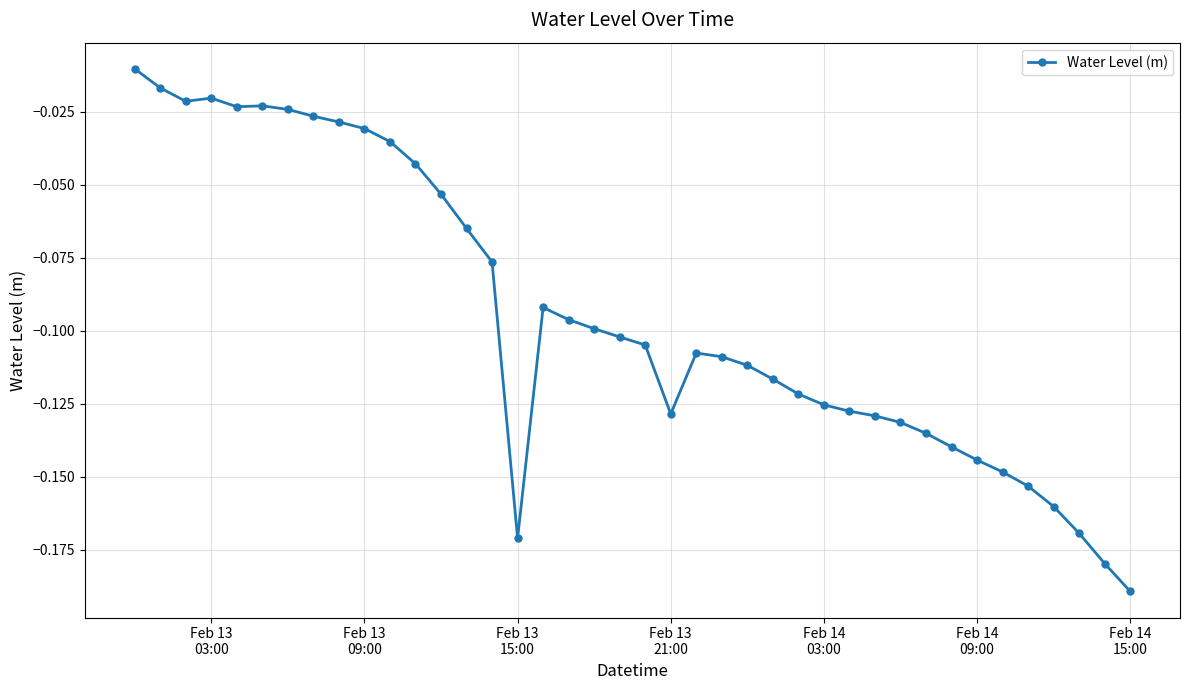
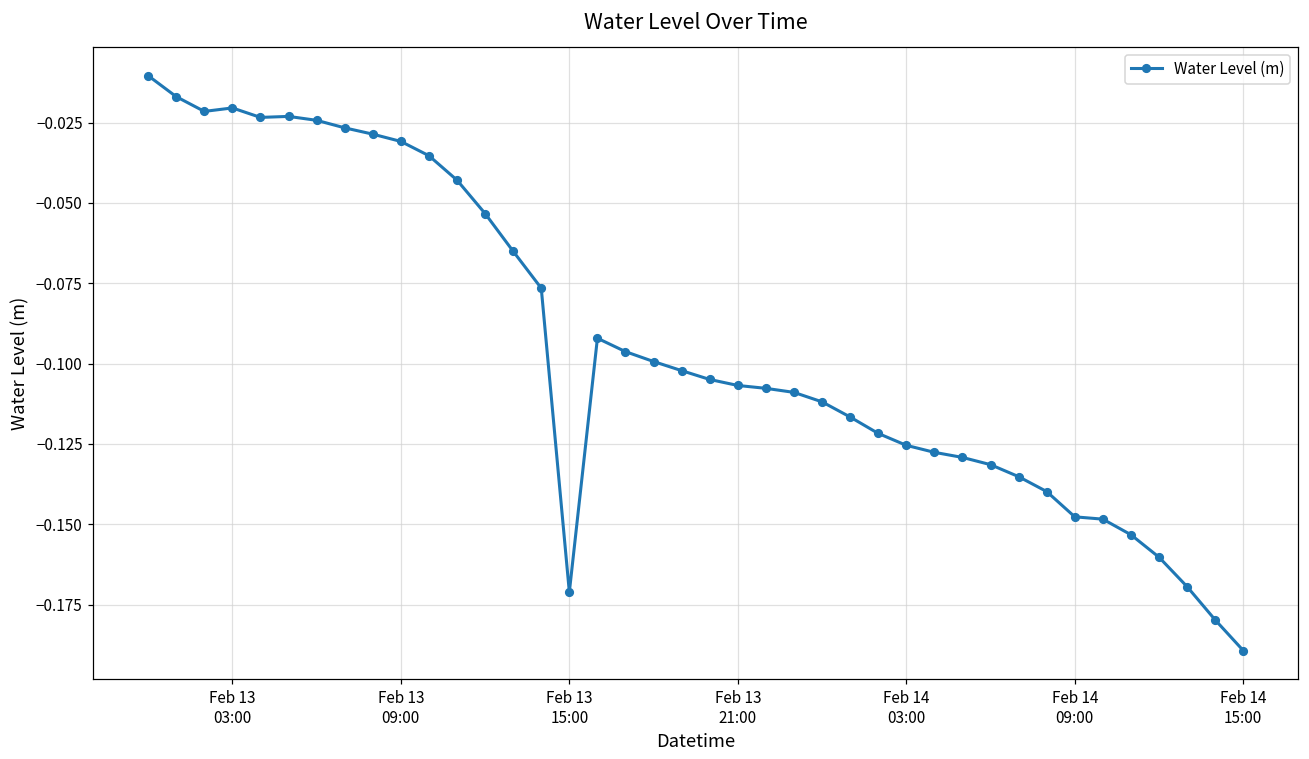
  {
    "Feb 13 03:00": -0.020,
    "Feb 13 09:00": -0.031,
    "Feb 13 15:00": -0.171,
-   "Feb 13 21:00": -0.129,
+   "Feb 13 21:00": -0.107,
    "Feb 14 03:00": -0.125,
-   "Feb 14 09:00": -0.144,
+   "Feb 14 09:00": -0.148,
    "Feb 14 15:00": -0.189
  }
